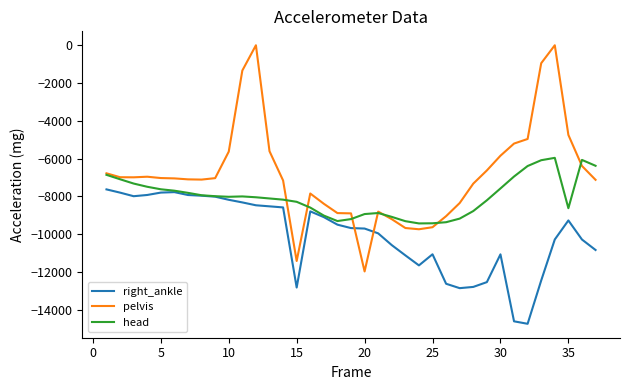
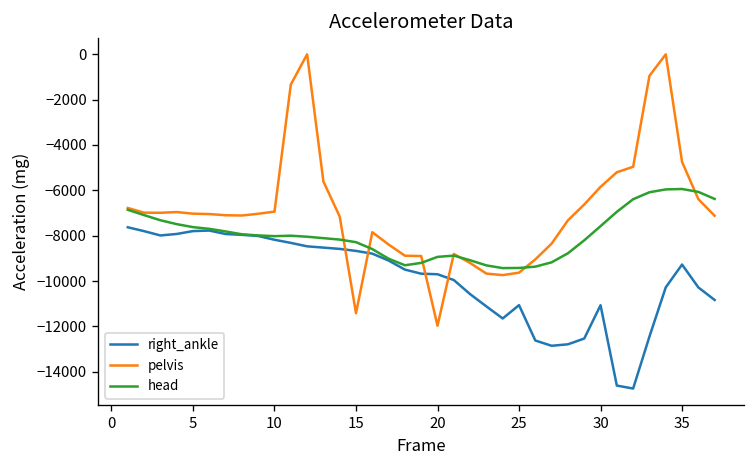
  {
    "right_ankle": {
      "5": -7800,
      "10": -8200,
-     "15": -12800,
+     "15": -8700,
      "20": -9700,
      "25": -11100,
      "30": -11100,
      "35": -9300
    },
    "pelvis": {
      "5": -7000,
-     "10": -5600,
+     "10": -6900,
      "15": -11400,
      "20": -12000,
      "25": -9600,
      "30": -5800,
      "35": -4700
    },
    "head": {
      "5": -7600,
      "10": -8000,
      "15": -8300,
      "20": -8900,
      "25": -9400,
      "30": -7600,
-     "35": -8600
+     "35": -5900
    }
  }
